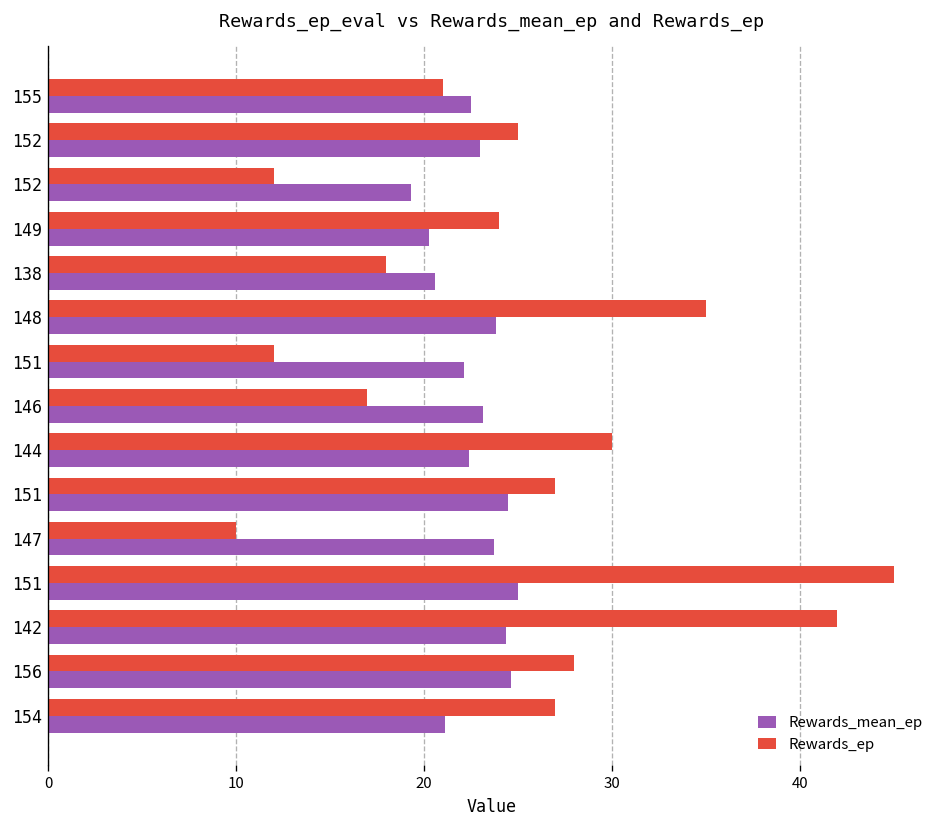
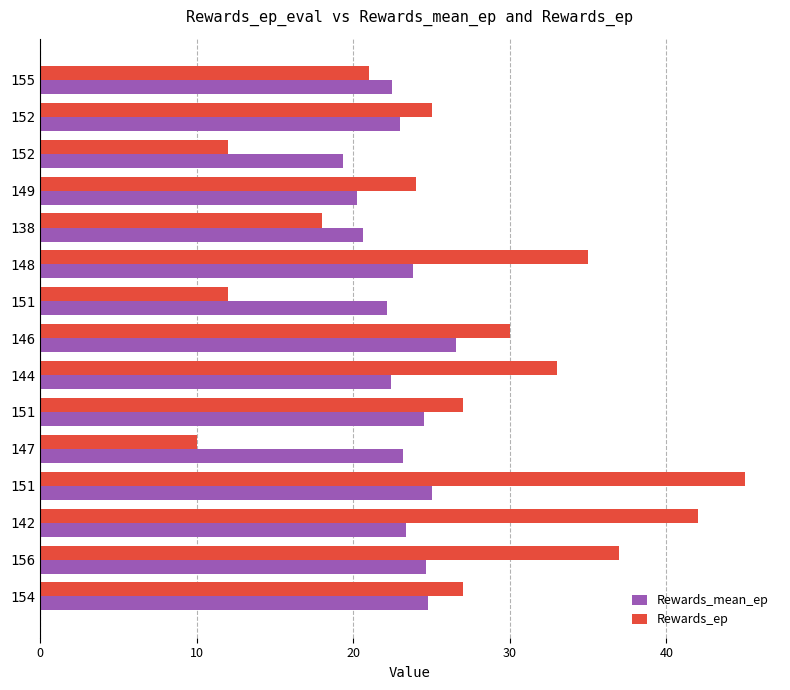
  {
    "Rewards_mean_ep": {
      "155": 22.5,
      "149": 20.3,
      "138": 20.6,
      "148": 23.8,
-     "146": 23.1,
+     "146": 26.5,
      "144": 22.4,
-     "147": 23.7,
-     "142": 24.4,
+     "147": 23.2,
+     "142": 23.3,
      "156": 24.6,
-     "154": 21.1
+     "154": 24.8
    },
    "Rewards_ep": {
      "155": 21,
      "149": 24,
      "138": 18,
      "148": 35,
-     "146": 17,
-     "144": 30,
+     "146": 30,
+     "144": 33,
      "147": 10,
      "142": 42,
-     "156": 28,
+     "156": 37,
      "154": 27
    }
  }
